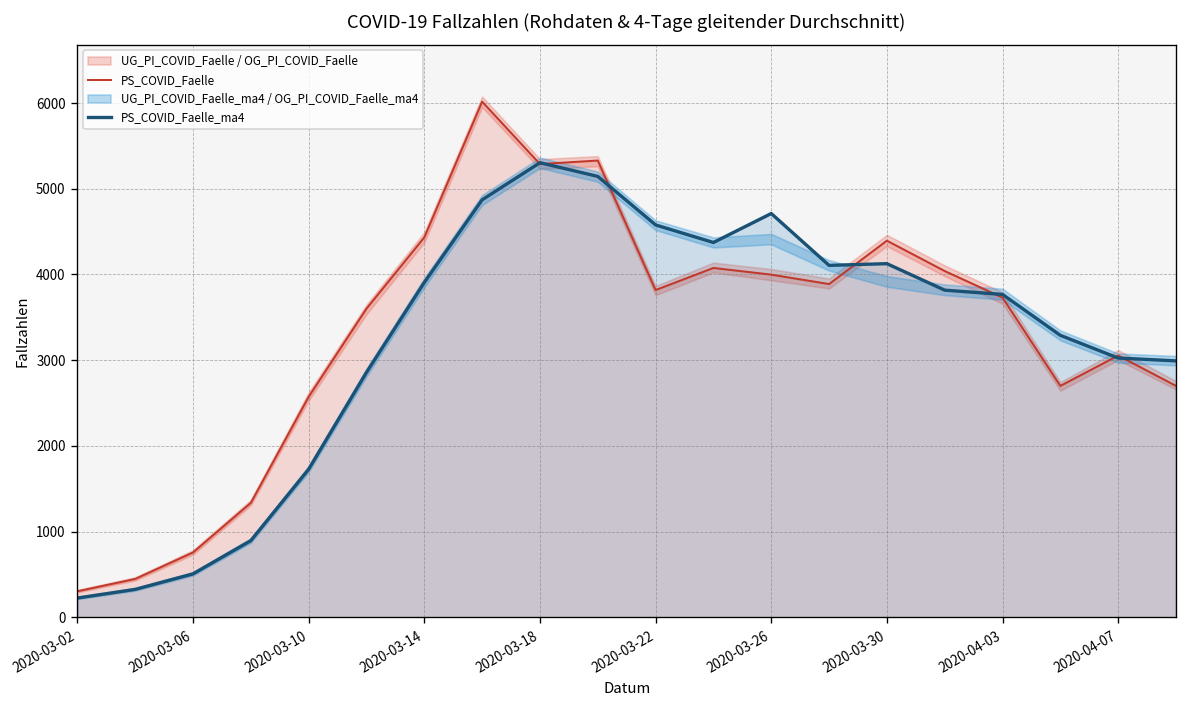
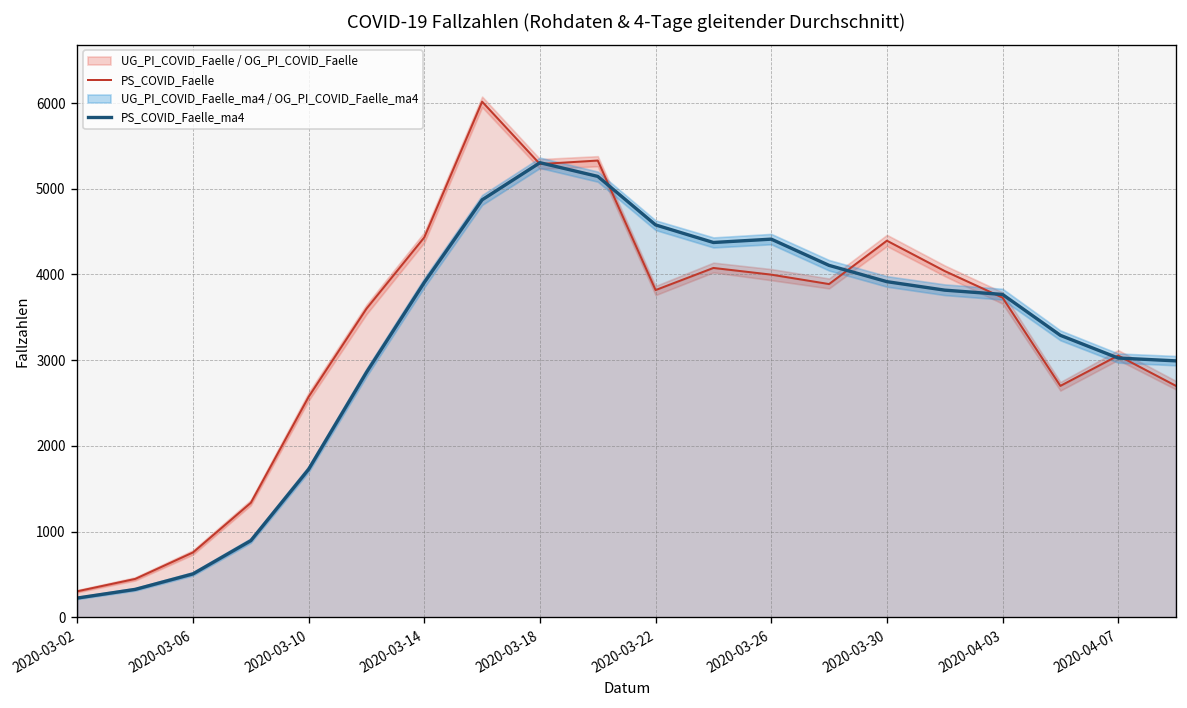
  {
    "PS_COVID_Faelle_ma4": {
      "2020-03-10": 1700,
      "2020-03-14": 3900,
      "2020-03-22": 4600,
-     "2020-03-26": 4700,
-     "2020-03-30": 4100
+     "2020-03-26": 4400,
+     "2020-03-30": 3900
    }
  }
